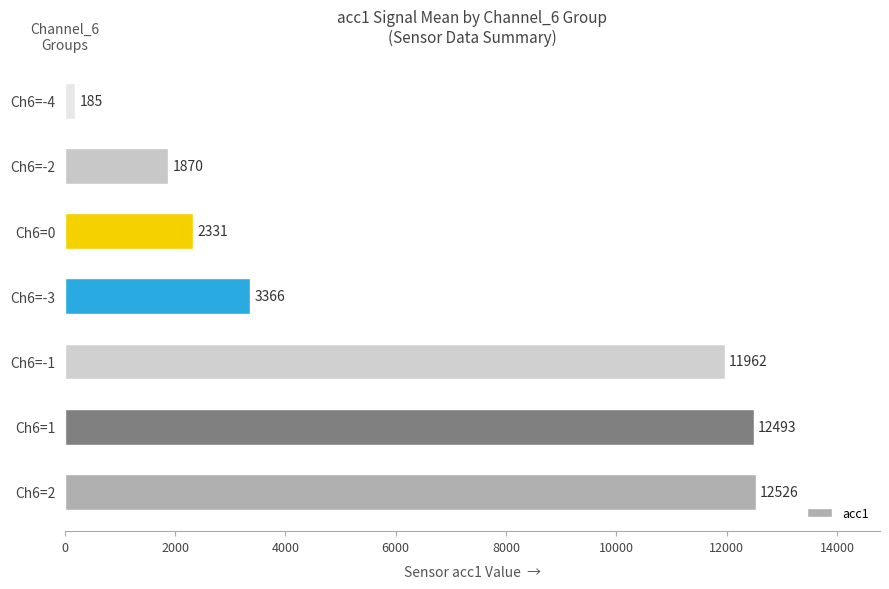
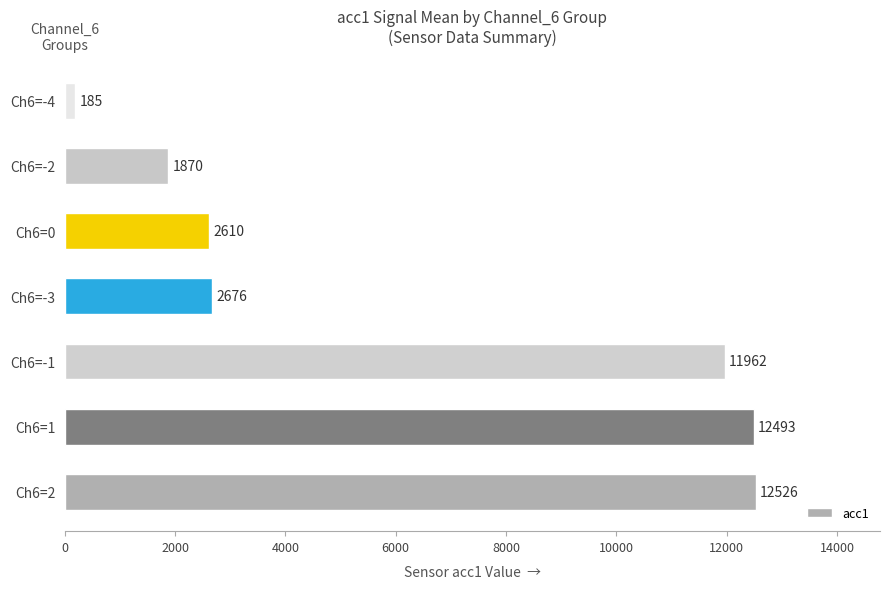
  {
    "Ch6=-4": 185,
    "Ch6=-2": 1870,
-   "Ch6=0": 2331,
-   "Ch6=-3": 3366,
+   "Ch6=0": 2610,
+   "Ch6=-3": 2676,
    "Ch6=-1": 11962,
    "Ch6=1": 12493,
    "Ch6=2": 12526
  }
